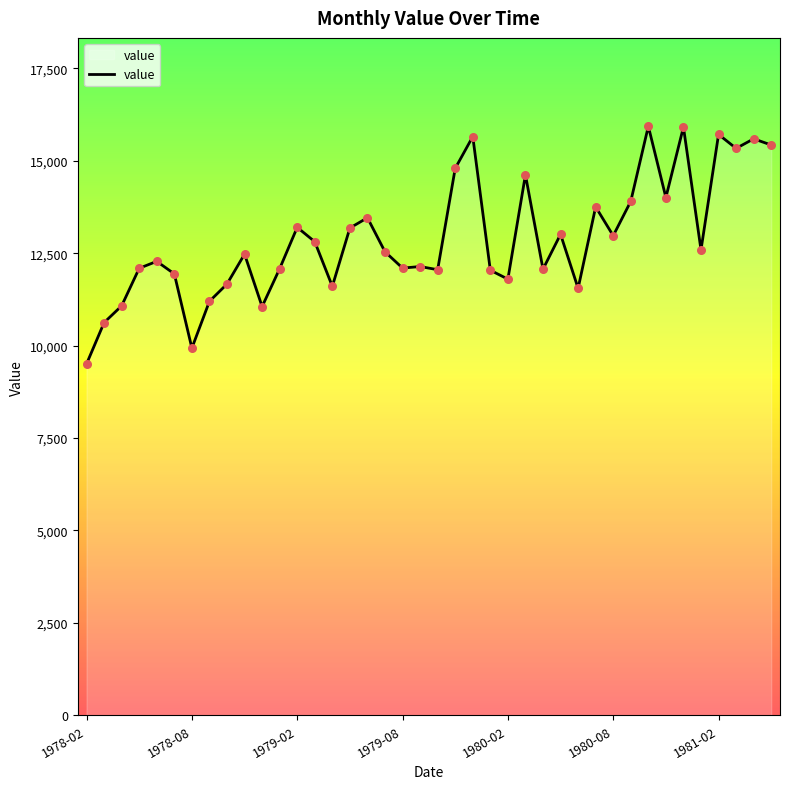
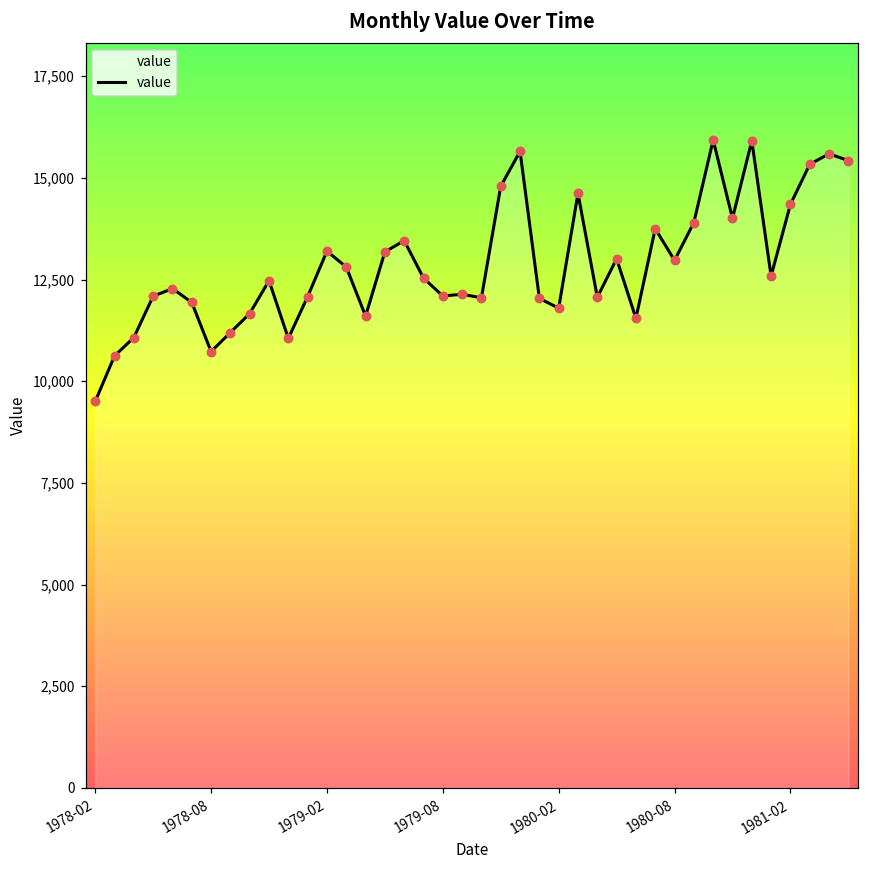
  {
    "1978-02": "9,500",
-   "1978-08": "9,900",
+   "1978-08": "10,700",
    "1979-02": "13,200",
    "1979-08": "12,100",
    "1980-02": "11,800",
    "1980-08": "13,000",
-   "1981-02": "15,700"
+   "1981-02": "14,300"
  }
